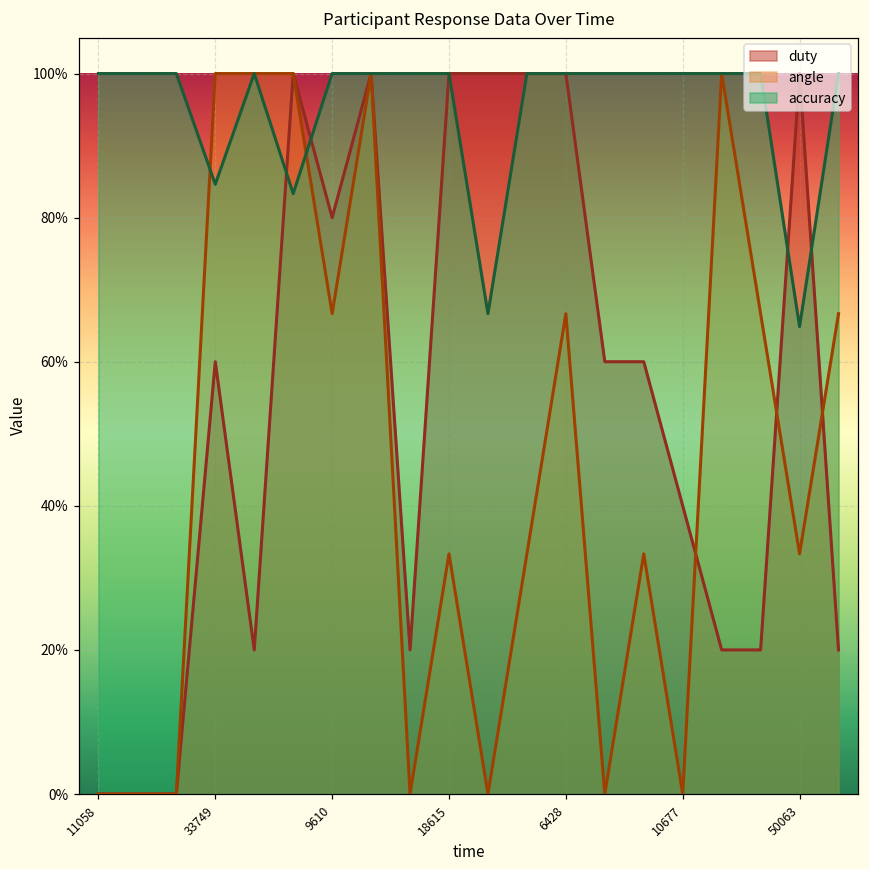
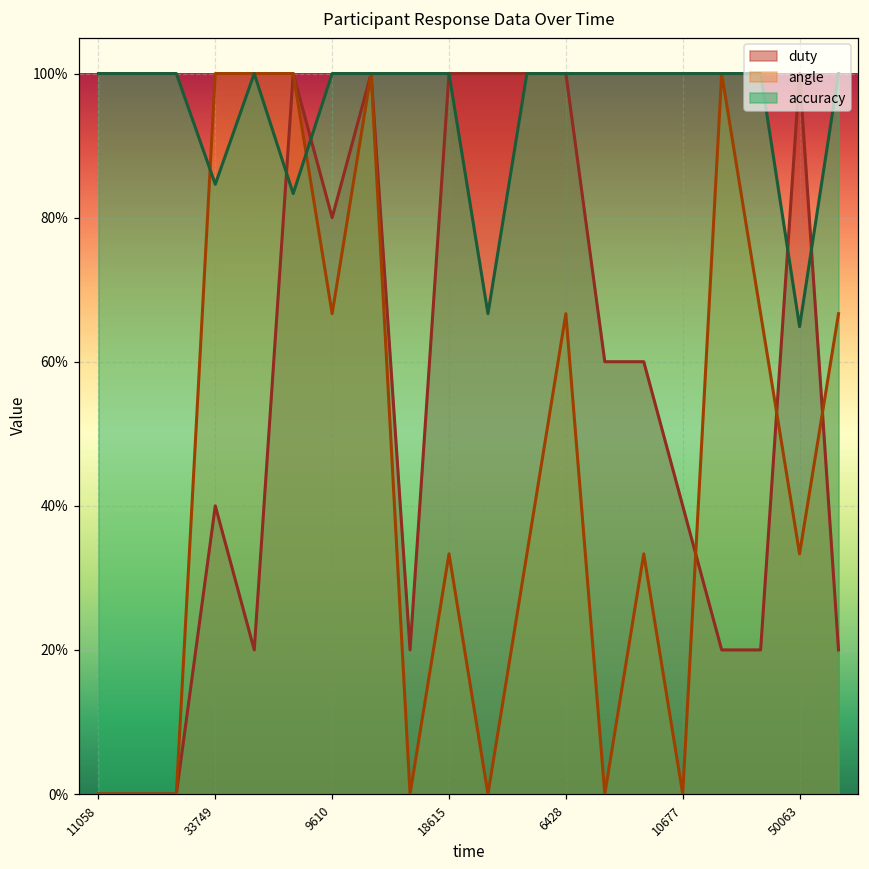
  {
    "duty": {
-     "33749": "60%",
+     "33749": "40%",
      "9610": "80%",
      "10677": "40%"
    },
    "angle": {
      "33749": "100%",
      "9610": "67%",
      "18615": "33%",
      "6428": "67%",
      "10677": "0%",
      "50063": "33%"
    },
    "accuracy": {
      "11058": "100%",
      "33749": "85%",
      "9610": "100%",
      "10677": "100%",
      "50063": "65%"
    }
  }
